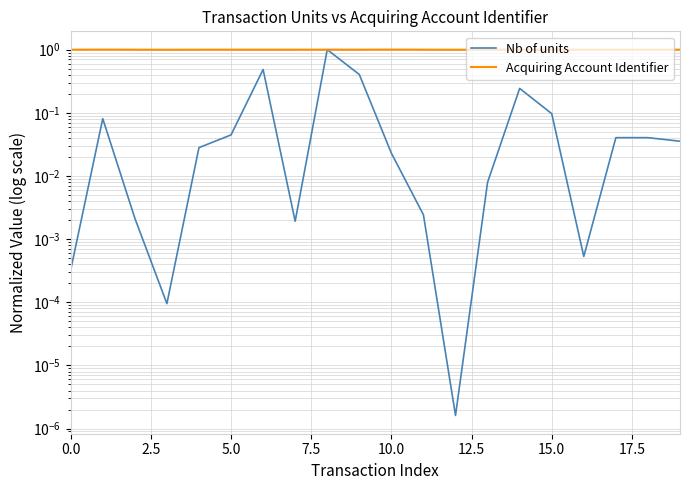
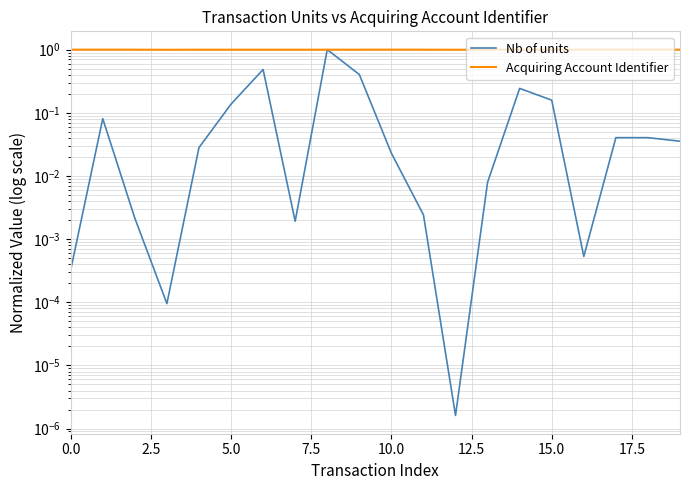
  {
    "Nb of units": {
      "0.0": 0.0003,
-     "5.0": 0.04,
+     "5.0": 0.14,
      "10.0": 0.023,
-     "15.0": 0.10
+     "15.0": 0.16
    },
    "Acquiring Account Identifier": {
      "0.0": 1.0,
      "5.0": 1.0,
      "10.0": 1.0
    }
  }
